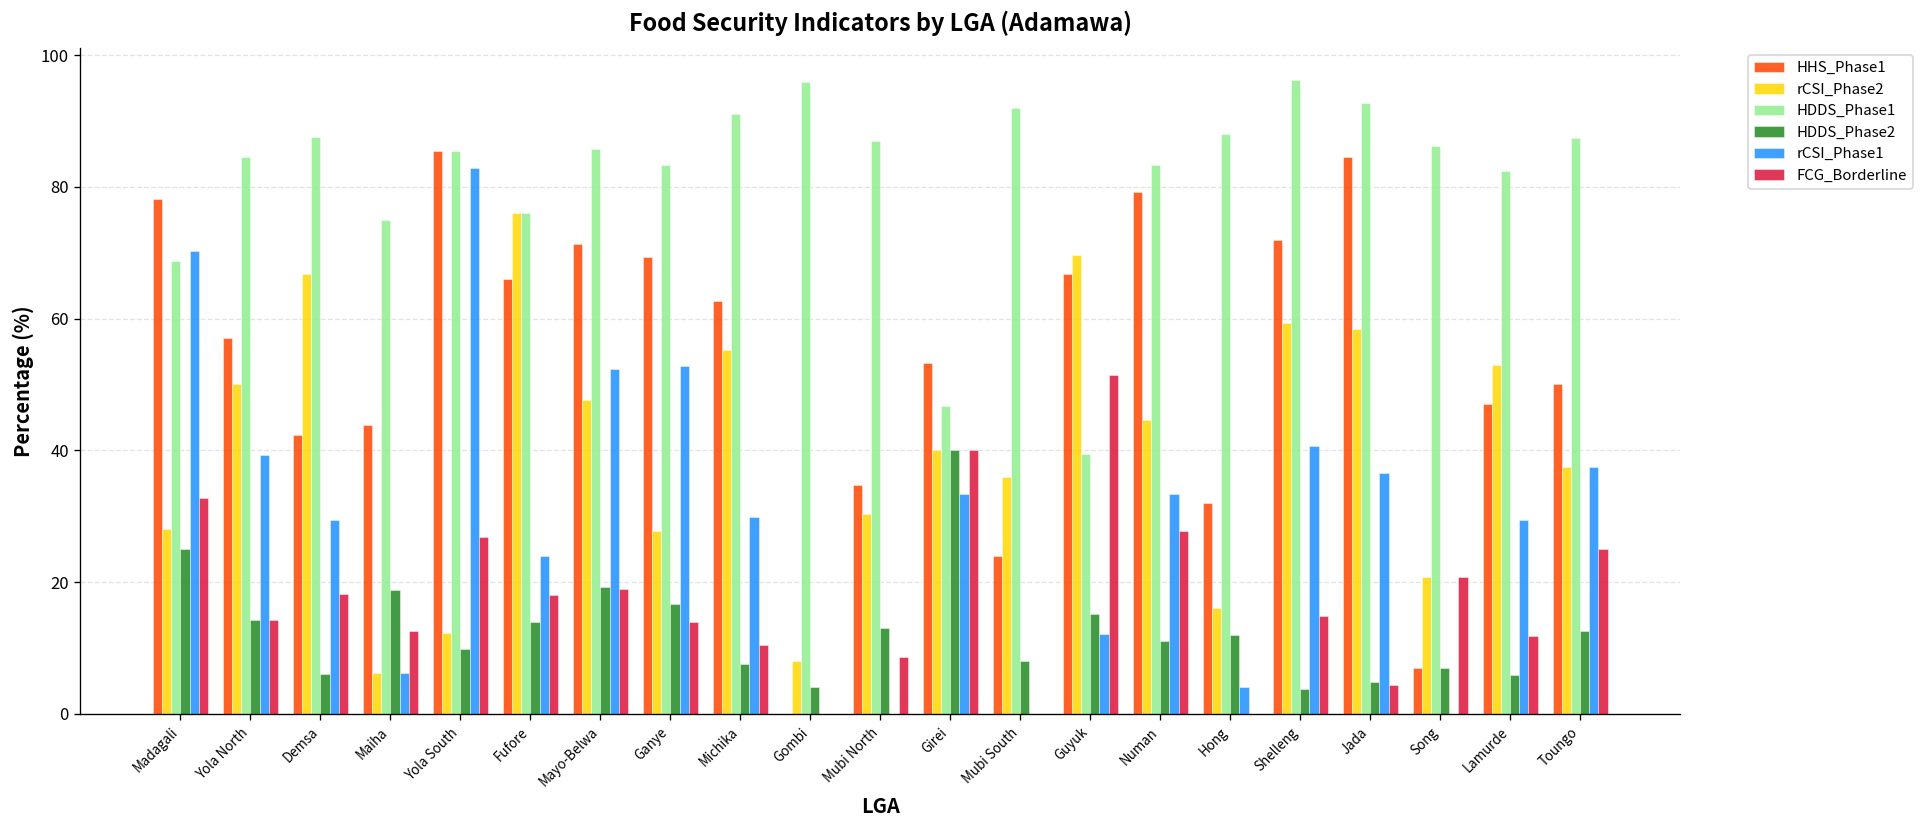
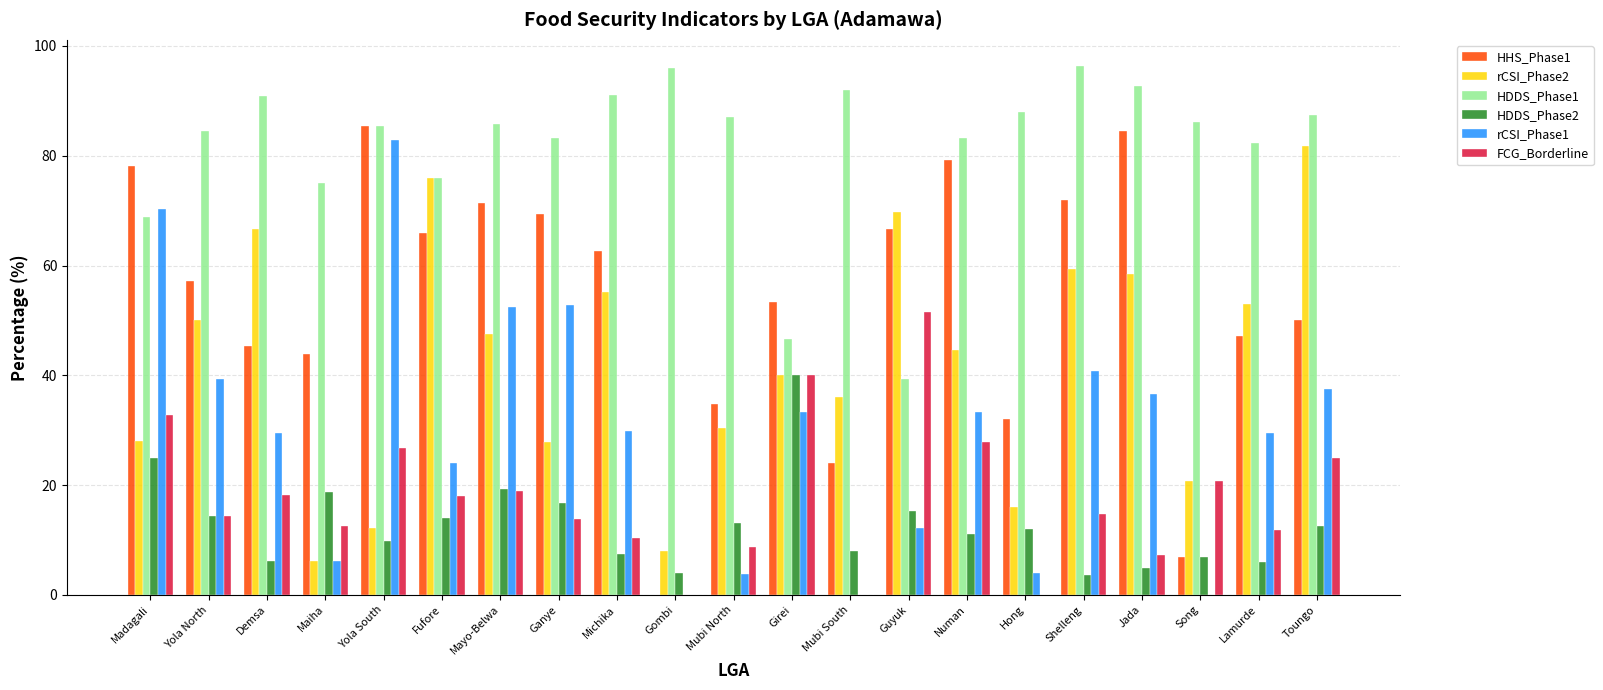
  {
    "HHS_Phase1": {
      "Madagali": 78,
      "Yola North": 57,
-     "Demsa": 42,
+     "Demsa": 45,
      "Maiha": 44,
      "Yola South": 85,
      "Fufore": 66,
      "Mayo-Belwa": 71,
      "Ganye": 69,
      "Michika": 63,
      "Gombi": 0,
      "Mubi North": 35,
      "Girei": 53,
      "Mubi South": 24,
      "Guyuk": 67,
      "Numan": 79,
      "Hong": 32,
      "Shelleng": 72,
      "Jada": 85,
      "Song": 7,
      "Lamurde": 47,
      "Toungo": 50
    },
    "rCSI_Phase2": {
      "Madagali": 28,
      "Yola North": 50,
      "Demsa": 67,
      "Maiha": 6,
      "Yola South": 12,
      "Fufore": 76,
      "Mayo-Belwa": 48,
      "Ganye": 28,
      "Michika": 55,
      "Gombi": 8,
      "Mubi North": 30,
      "Girei": 40,
      "Mubi South": 36,
      "Guyuk": 70,
      "Numan": 45,
      "Hong": 16,
      "Shelleng": 59,
      "Jada": 59,
      "Song": 21,
      "Lamurde": 53,
-     "Toungo": 38
+     "Toungo": 82
    },
    "HDDS_Phase1": {
      "Madagali": 69,
      "Yola North": 85,
-     "Demsa": 88,
+     "Demsa": 91,
      "Maiha": 75,
      "Yola South": 85,
      "Fufore": 76,
      "Mayo-Belwa": 86,
      "Ganye": 83,
      "Michika": 91,
      "Gombi": 96,
      "Mubi North": 87,
      "Girei": 47,
      "Mubi South": 92,
      "Guyuk": 39,
      "Numan": 83,
      "Hong": 88,
      "Shelleng": 96,
      "Jada": 93,
      "Song": 86,
      "Lamurde": 82,
      "Toungo": 88
    },
    "HDDS_Phase2": {
      "Madagali": 25,
      "Yola North": 14,
      "Demsa": 6,
      "Maiha": 19,
      "Yola South": 10,
      "Fufore": 14,
      "Mayo-Belwa": 19,
      "Ganye": 17,
      "Michika": 8,
      "Gombi": 4,
      "Mubi North": 13,
      "Girei": 40,
      "Mubi South": 8,
      "Guyuk": 15,
      "Numan": 11,
      "Hong": 12,
      "Shelleng": 4,
      "Jada": 5,
      "Song": 7,
      "Lamurde": 6,
      "Toungo": 13
    },
    "rCSI_Phase1": {
      "Madagali": 70,
      "Yola North": 39,
      "Demsa": 29,
      "Maiha": 6,
      "Yola South": 83,
      "Fufore": 24,
      "Mayo-Belwa": 52,
      "Ganye": 53,
      "Michika": 30,
      "Gombi": 0,
-     "Mubi North": 0,
+     "Mubi North": 4,
      "Girei": 33,
      "Mubi South": 0,
      "Guyuk": 12,
      "Numan": 33,
      "Hong": 4,
      "Shelleng": 41,
      "Jada": 37,
      "Song": 0,
      "Lamurde": 29,
      "Toungo": 38
    },
    "FCG_Borderline": {
      "Madagali": 33,
      "Yola North": 14,
      "Demsa": 18,
      "Maiha": 13,
      "Yola South": 27,
      "Fufore": 18,
      "Mayo-Belwa": 19,
      "Ganye": 14,
      "Michika": 10,
      "Gombi": 0,
      "Mubi North": 9,
      "Girei": 40,
      "Mubi South": 0,
      "Guyuk": 52,
      "Numan": 28,
      "Hong": 0,
      "Shelleng": 15,
-     "Jada": 4,
+     "Jada": 7,
      "Song": 21,
      "Lamurde": 12,
      "Toungo": 25
    }
  }
